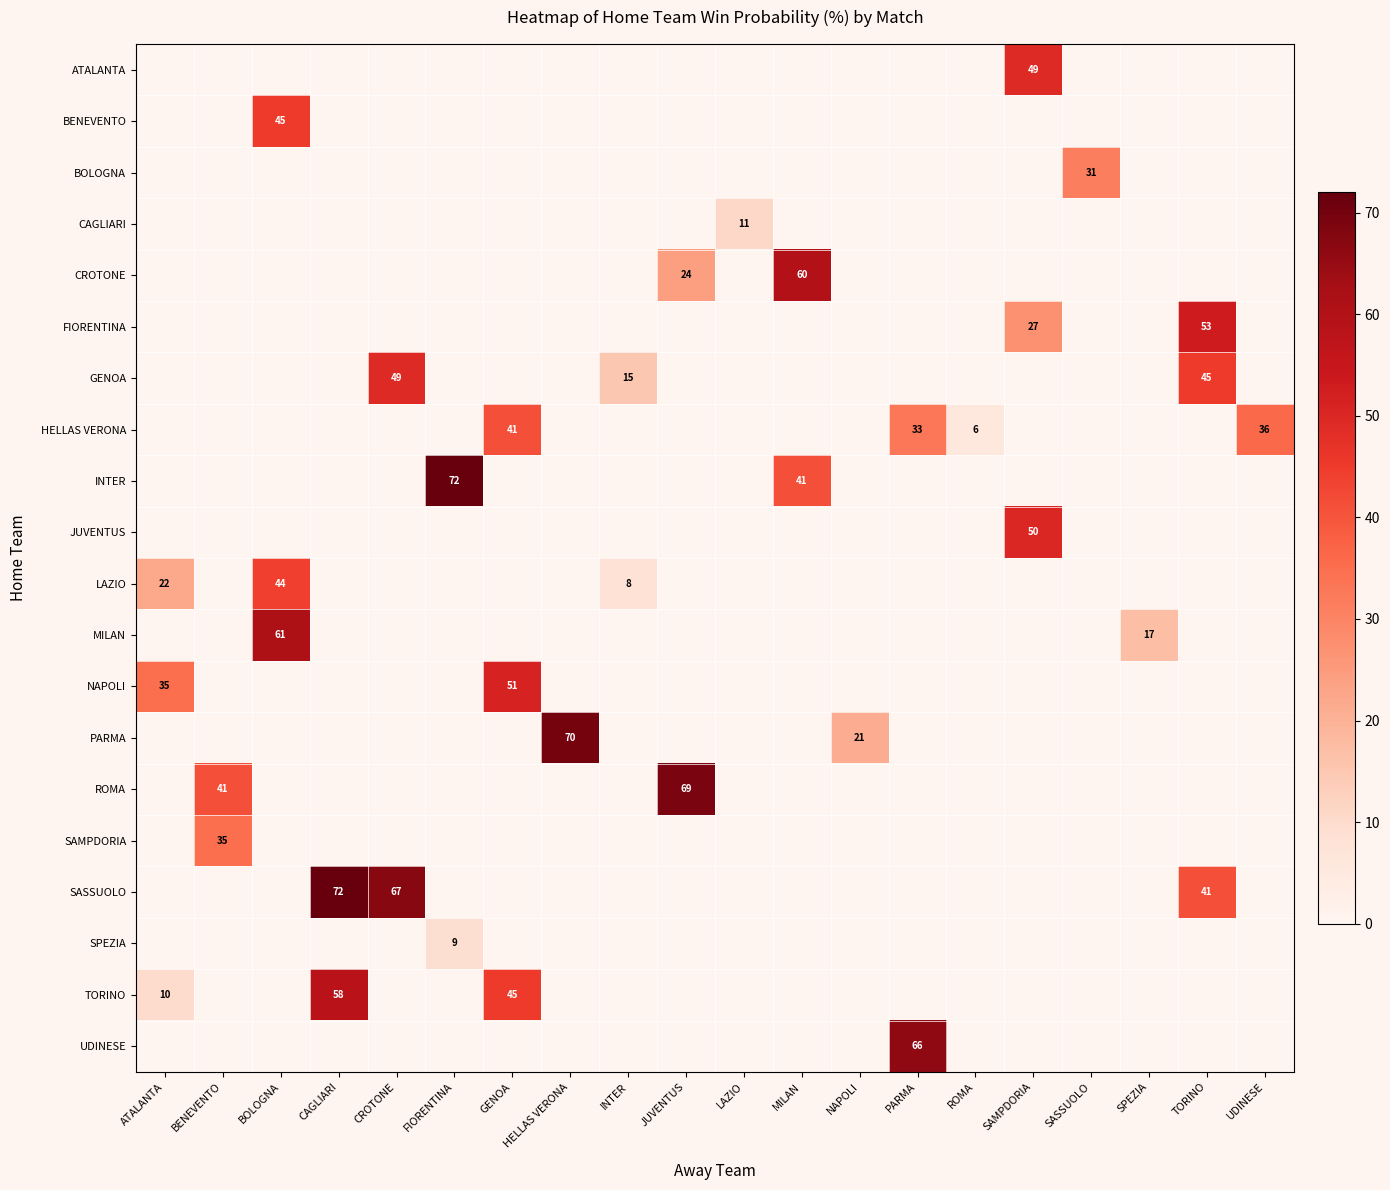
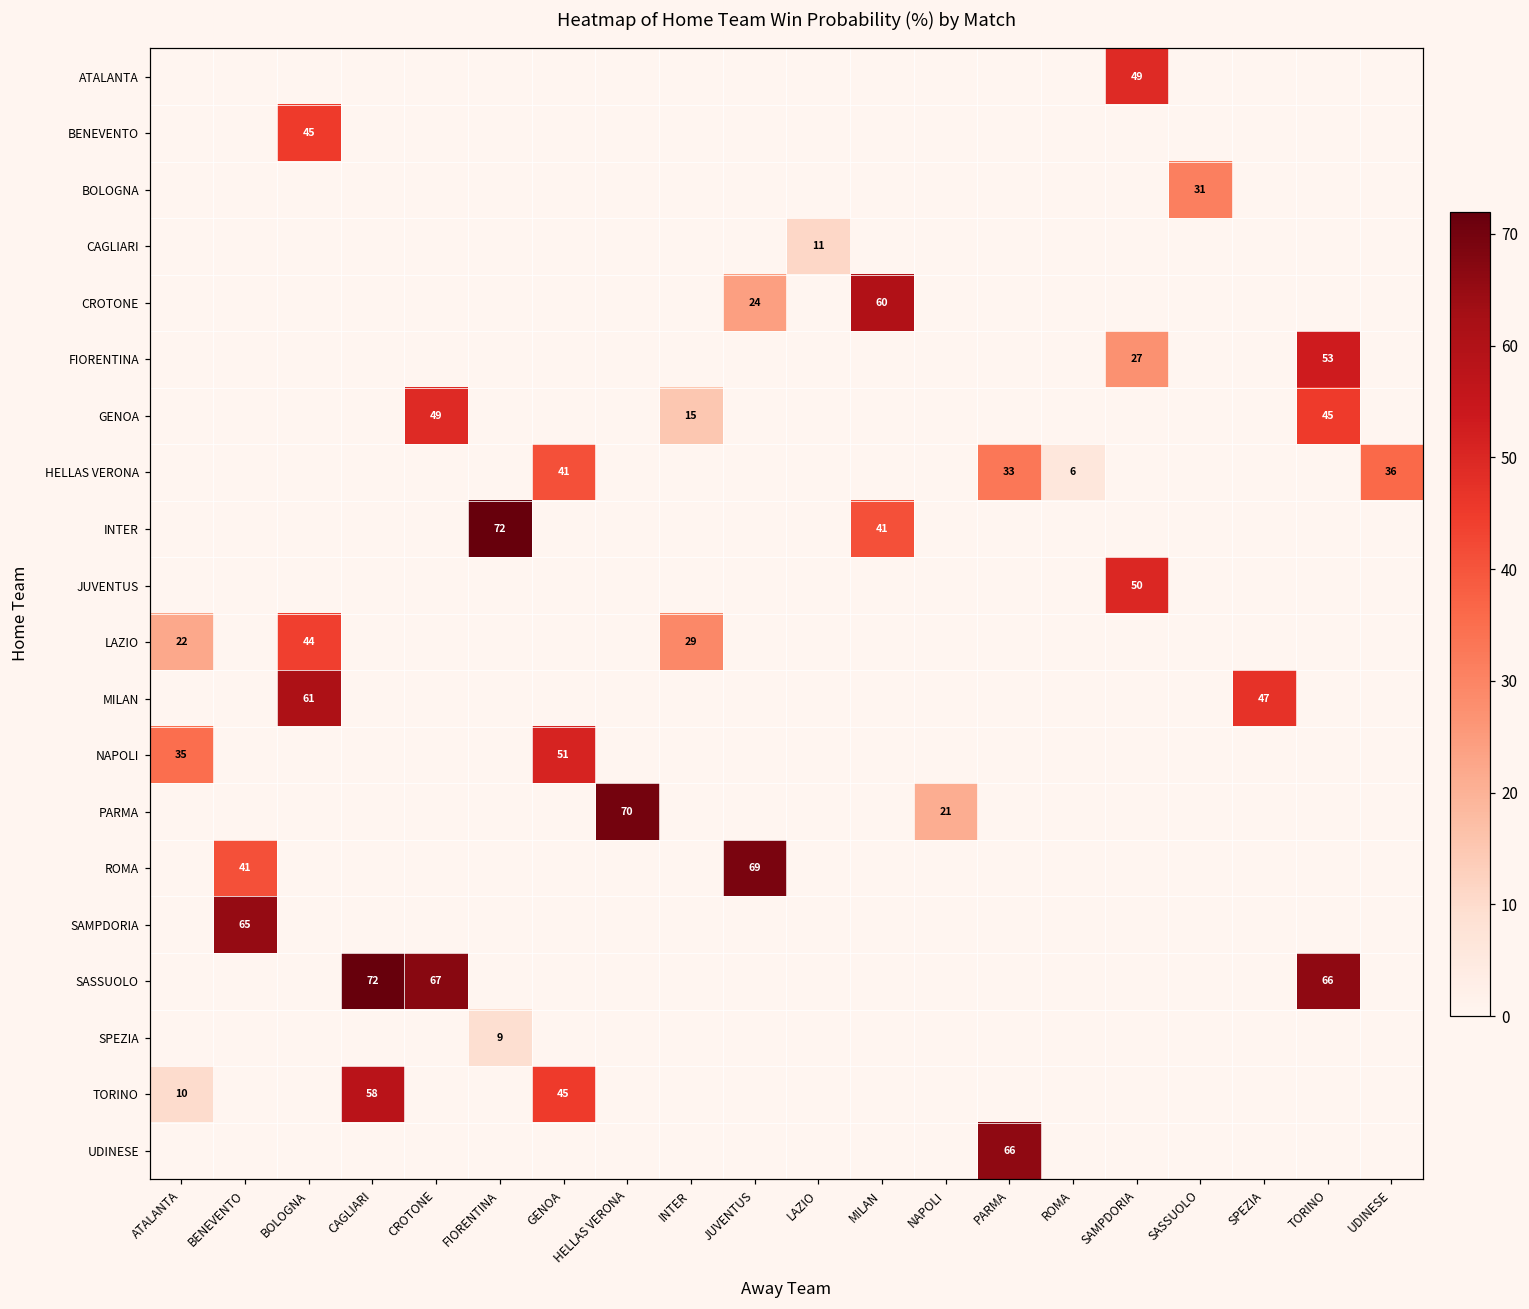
  {
    "ATALANTA": {
      "SAMPDORIA": 49
    },
    "BENEVENTO": {
      "BOLOGNA": 45
    },
    "BOLOGNA": {
      "SASSUOLO": 31
    },
    "CAGLIARI": {
      "LAZIO": 11
    },
    "CROTONE": {
      "JUVENTUS": 24,
      "MILAN": 60
    },
    "FIORENTINA": {
      "SAMPDORIA": 27,
      "TORINO": 53
    },
    "GENOA": {
      "CROTONE": 49,
      "INTER": 15,
      "TORINO": 45
    },
    "HELLAS VERONA": {
      "GENOA": 41,
      "PARMA": 33,
      "ROMA": 6,
      "UDINESE": 36
    },
    "INTER": {
      "FIORENTINA": 72,
      "MILAN": 41
    },
    "JUVENTUS": {
      "SAMPDORIA": 50
    },
    "LAZIO": {
      "ATALANTA": 22,
      "BOLOGNA": 44,
-     "INTER": 8
+     "INTER": 29
    },
    "MILAN": {
      "BOLOGNA": 61,
-     "SPEZIA": 17
+     "SPEZIA": 47
    },
    "NAPOLI": {
      "ATALANTA": 35,
      "GENOA": 51
    },
    "PARMA": {
      "HELLAS VERONA": 70,
      "NAPOLI": 21
    },
    "ROMA": {
      "BENEVENTO": 41,
      "JUVENTUS": 69
    },
    "SAMPDORIA": {
-     "BENEVENTO": 35
+     "BENEVENTO": 65
    },
    "SASSUOLO": {
      "CAGLIARI": 72,
      "CROTONE": 67,
-     "TORINO": 41
+     "TORINO": 66
    },
    "SPEZIA": {
      "FIORENTINA": 9
    },
    "TORINO": {
      "ATALANTA": 10,
      "CAGLIARI": 58,
      "GENOA": 45
    },
    "UDINESE": {
      "PARMA": 66
    }
  }
